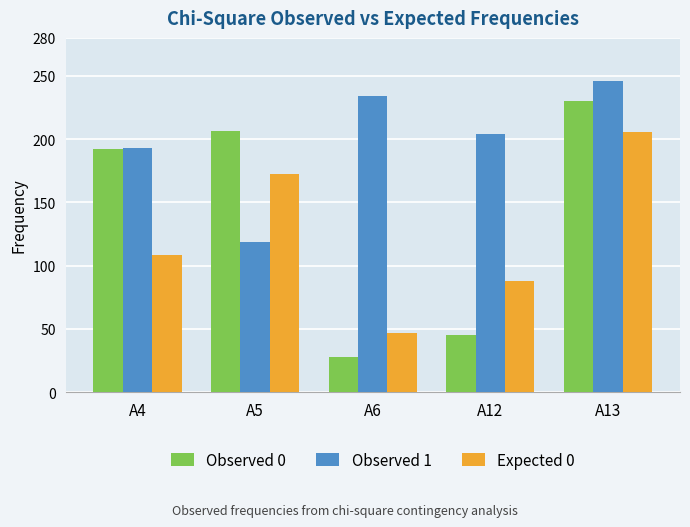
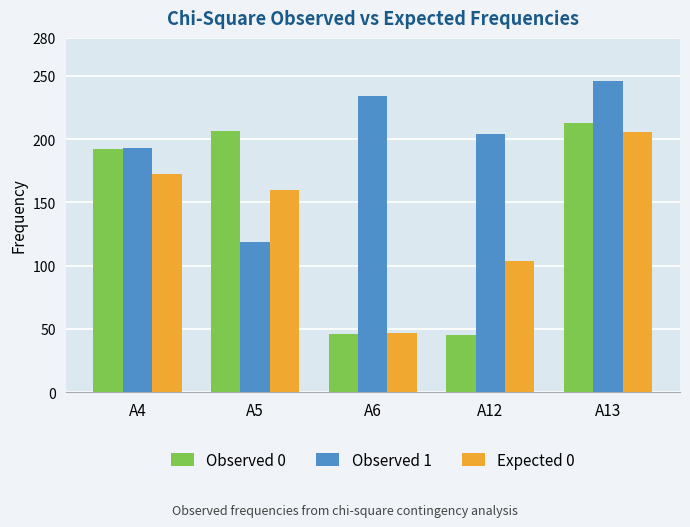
  {
    "Observed 0": {
      "A4": 192,
      "A5": 206,
-     "A6": 28,
+     "A6": 46,
      "A12": 45,
-     "A13": 230
+     "A13": 213
    },
    "Observed 1": {
      "A4": 193,
      "A5": 119,
      "A6": 234,
      "A12": 204,
      "A13": 246
    },
    "Expected 0": {
-     "A4": 108,
-     "A5": 172,
+     "A4": 172,
+     "A5": 160,
      "A6": 47,
-     "A12": 88,
+     "A12": 103,
      "A13": 206
    }
  }
